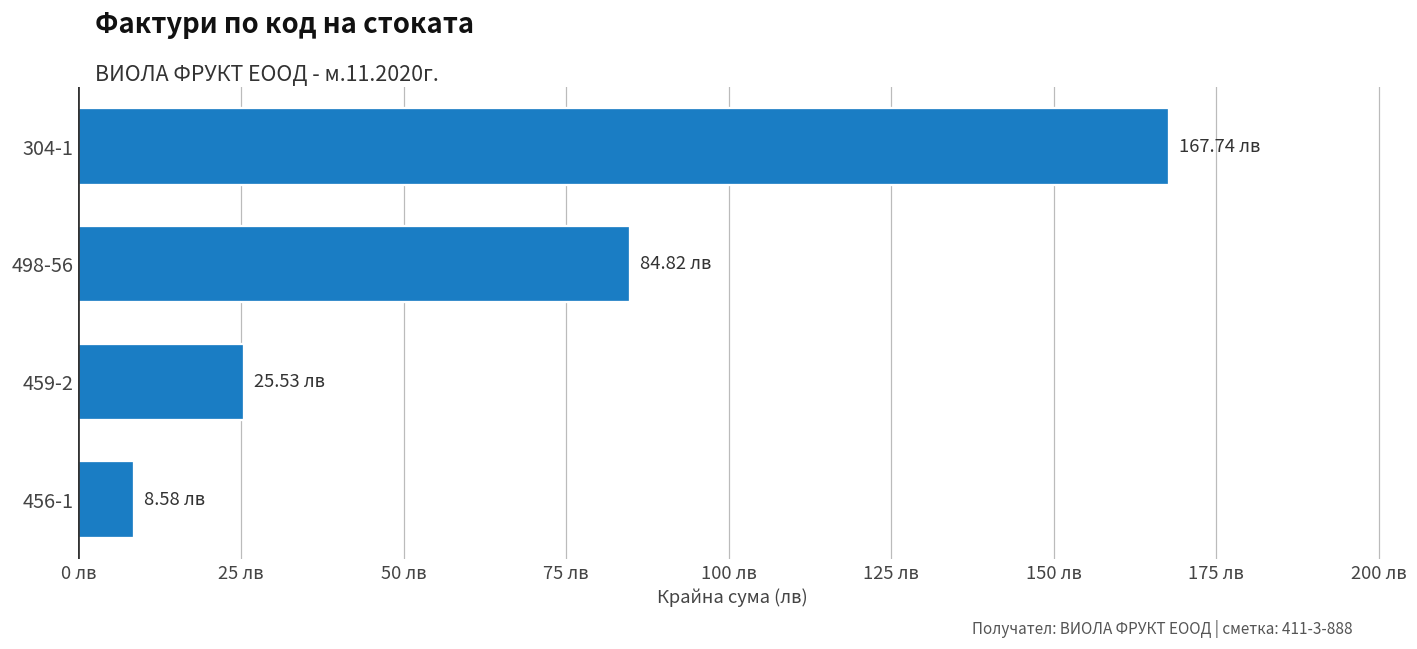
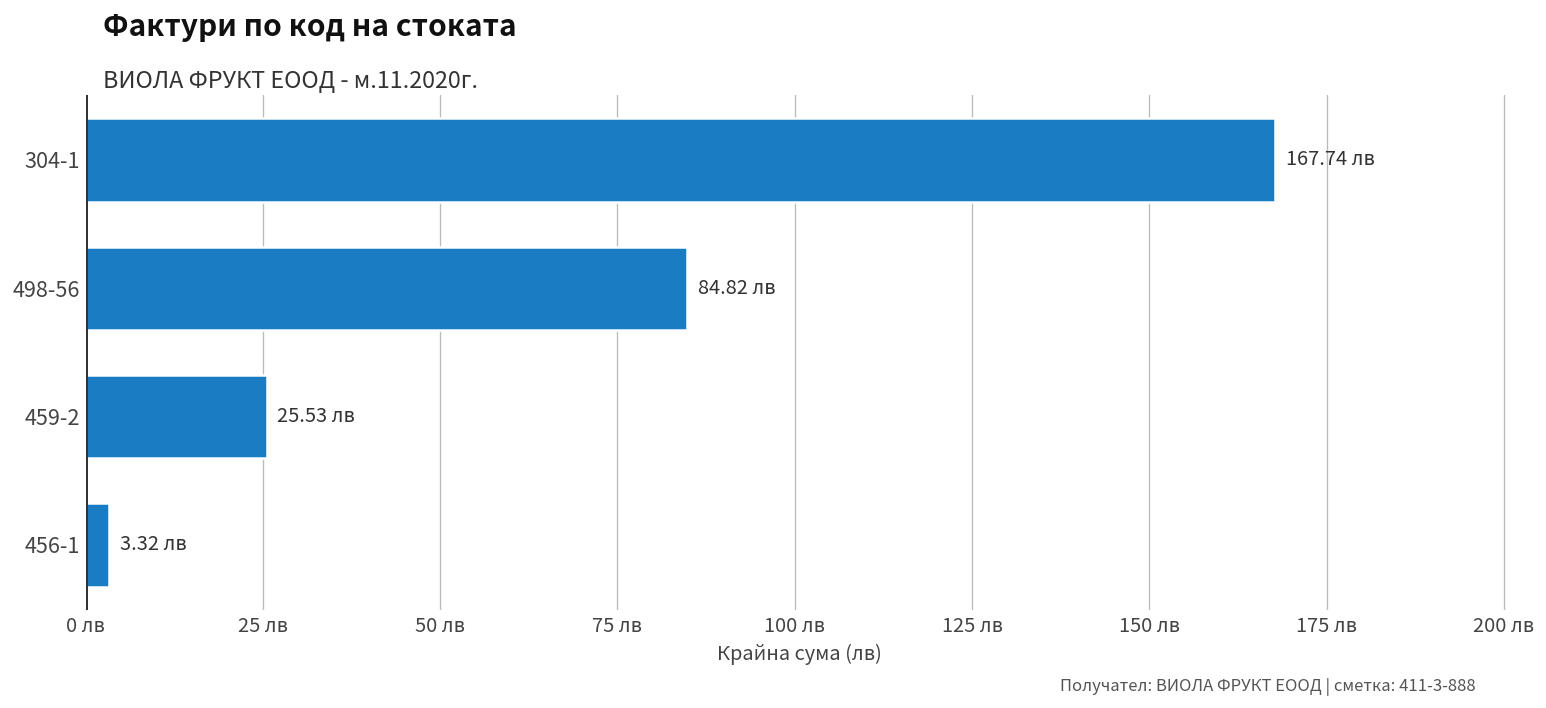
  {
    "304-1": 167.74,
    "498-56": 84.82,
    "459-2": 25.53,
-   "456-1": 8.58
+   "456-1": 3.32
  }
